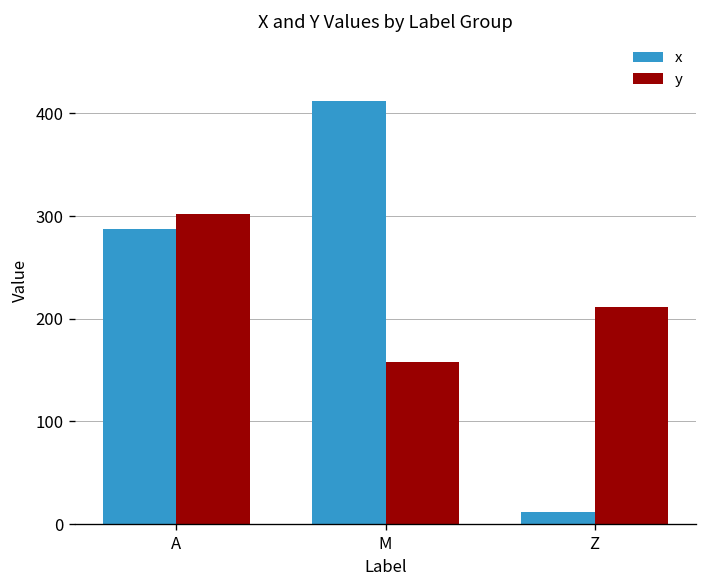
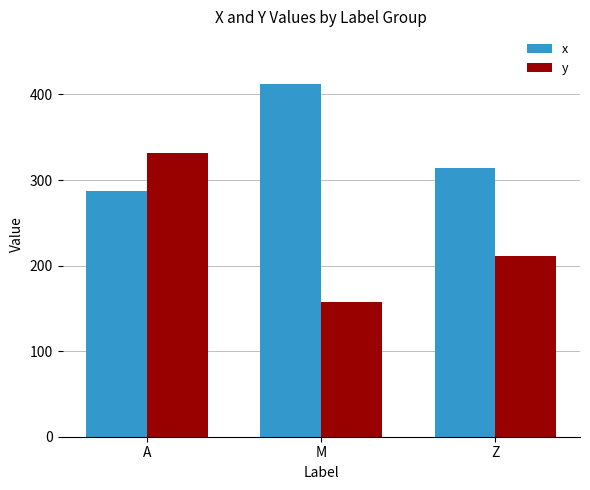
  {
    "x": {
      "A": 290,
      "M": 410,
-     "Z": 10
+     "Z": 310
    },
    "y": {
-     "A": 300,
+     "A": 330,
      "M": 160,
      "Z": 210
    }
  }
